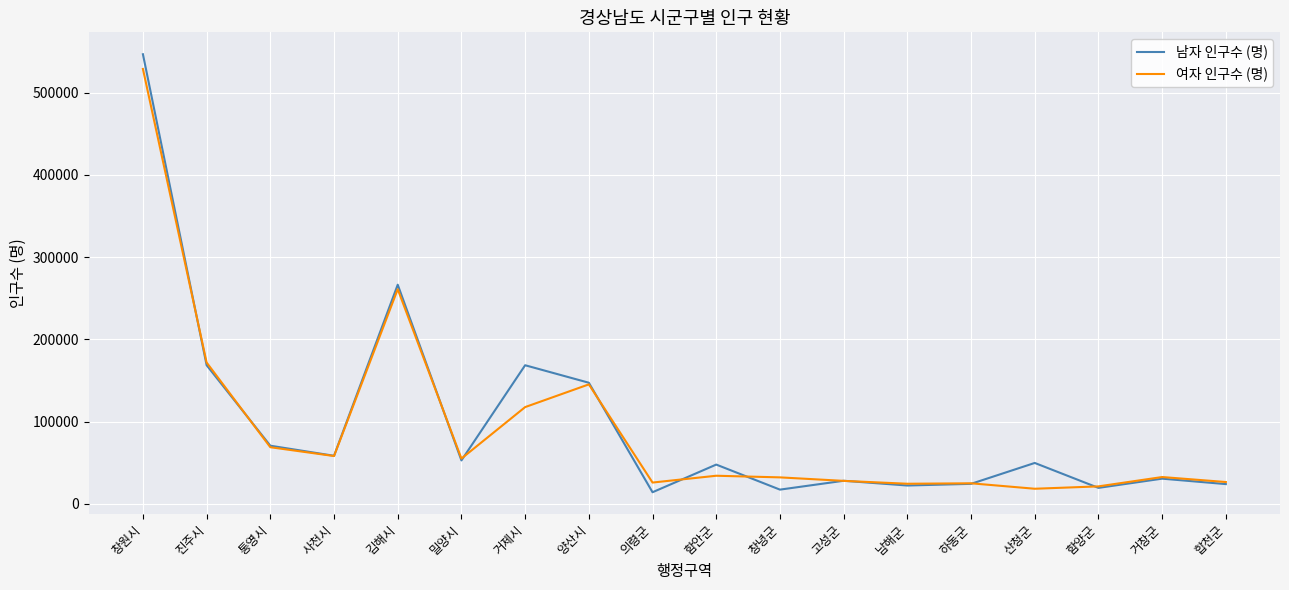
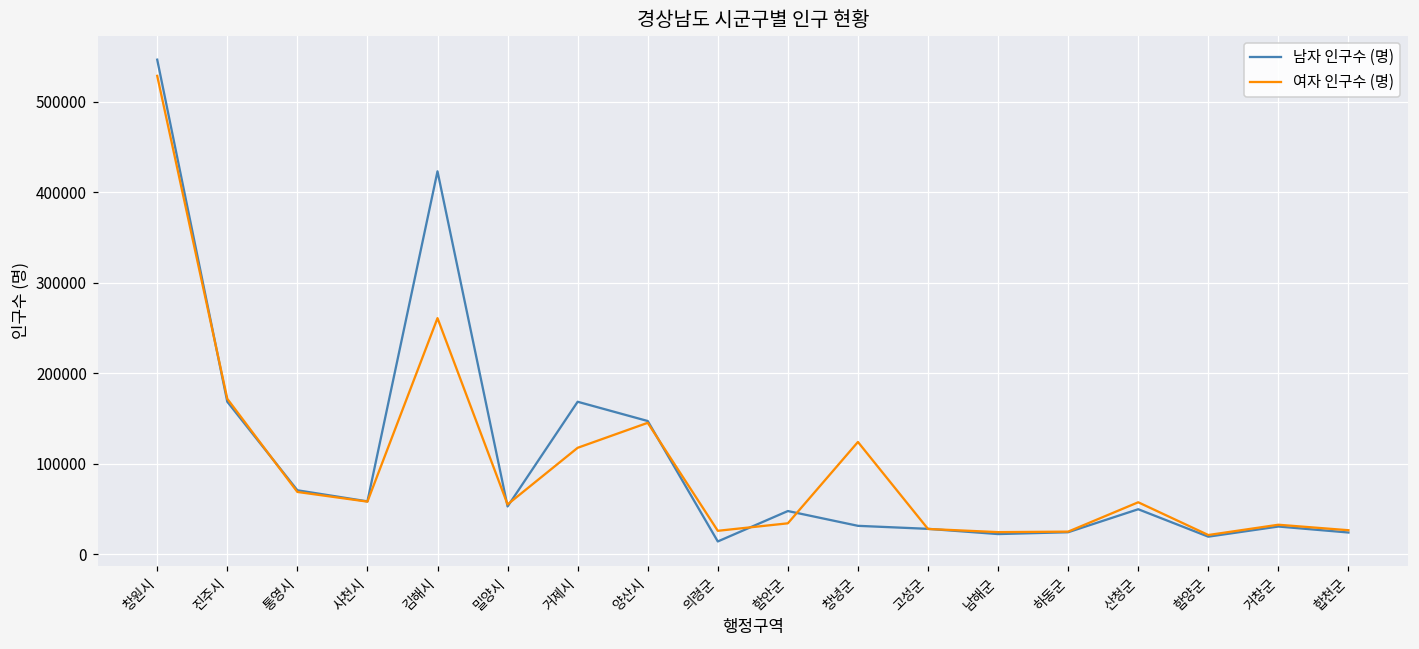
  {
    "남자 인구수 (명)": {
      "창원시": 550000,
      "진주시": 170000,
-     "김해시": 270000,
+     "김해시": 420000,
      "거제시": 170000,
      "의령군": 10000,
      "함안군": 50000,
-     "창녕군": 20000,
+     "창녕군": 30000,
      "산청군": 50000
    },
    "여자 인구수 (명)": {
      "창원시": 530000,
      "진주시": 170000,
      "김해시": 260000,
      "거제시": 120000,
      "의령군": 30000,
      "함안군": 30000,
-     "창녕군": 30000,
-     "산청군": 20000
+     "창녕군": 120000,
+     "산청군": 60000
    }
  }
